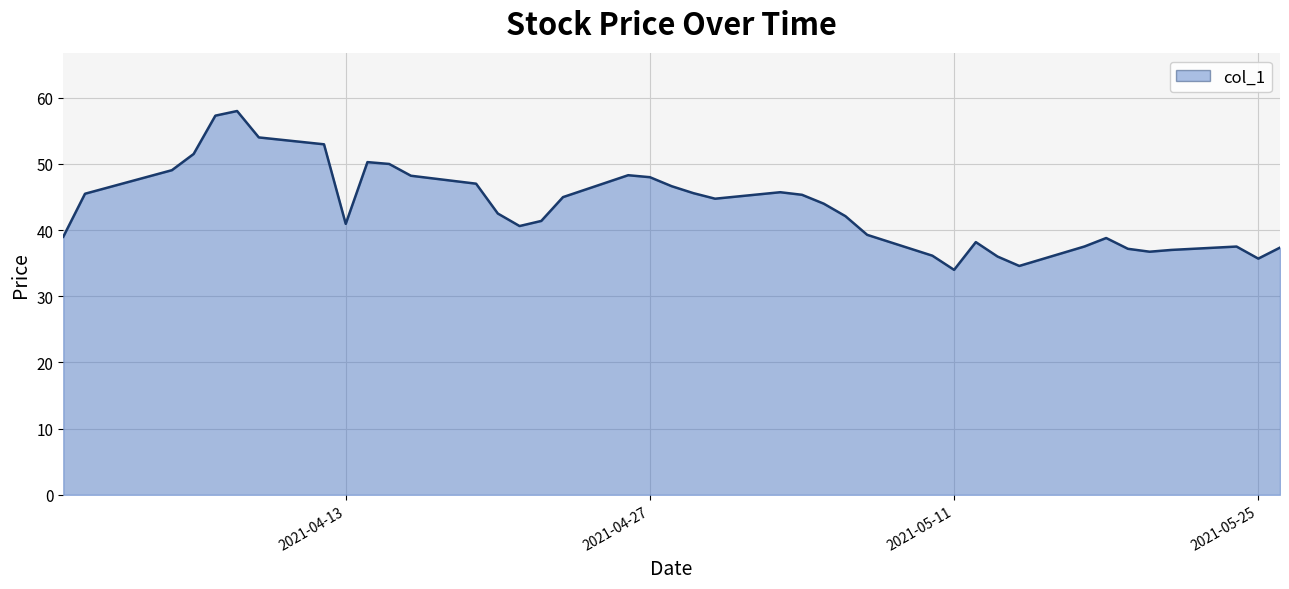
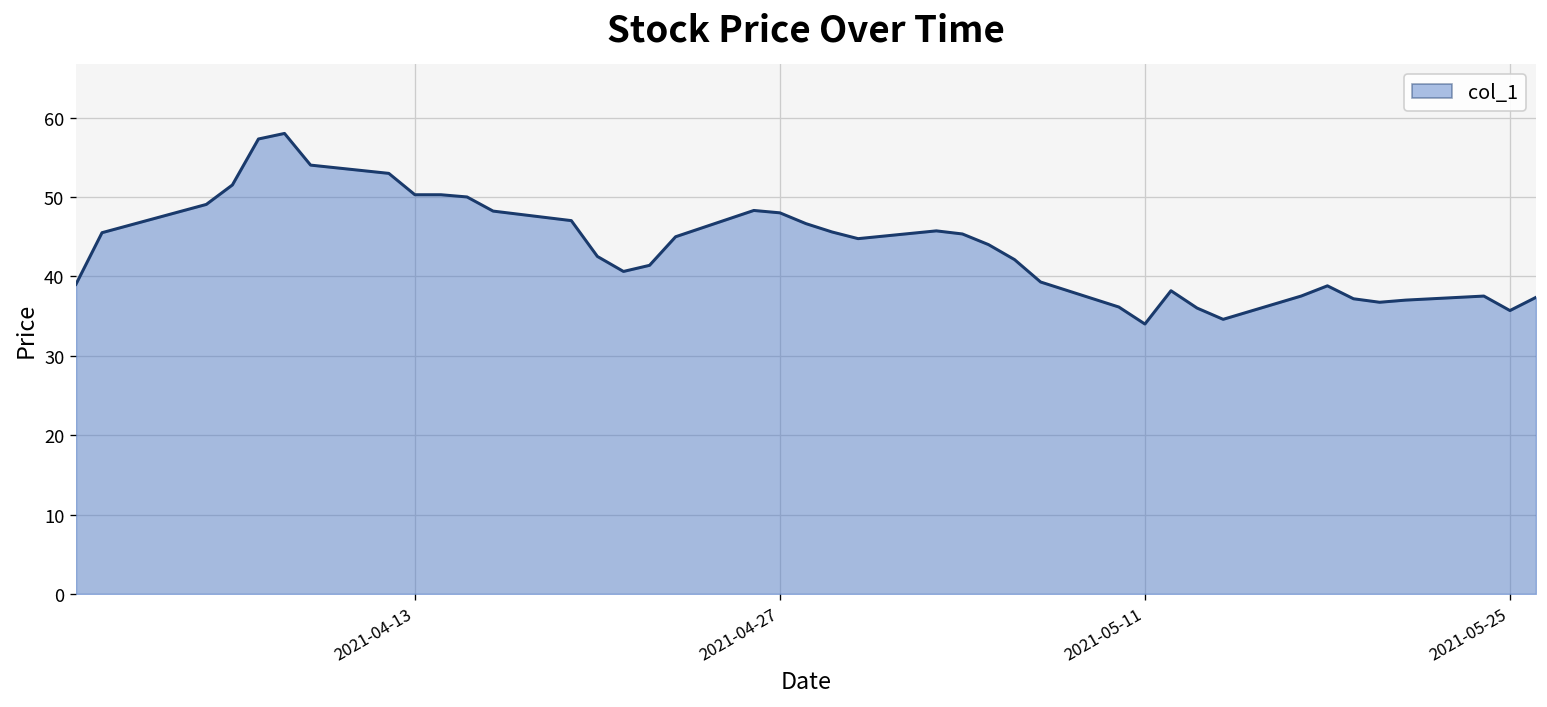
  {
-   "2021-04-13": 41,
+   "2021-04-13": 50,
    "2021-04-27": 48,
    "2021-05-11": 34,
    "2021-05-25": 36
  }
